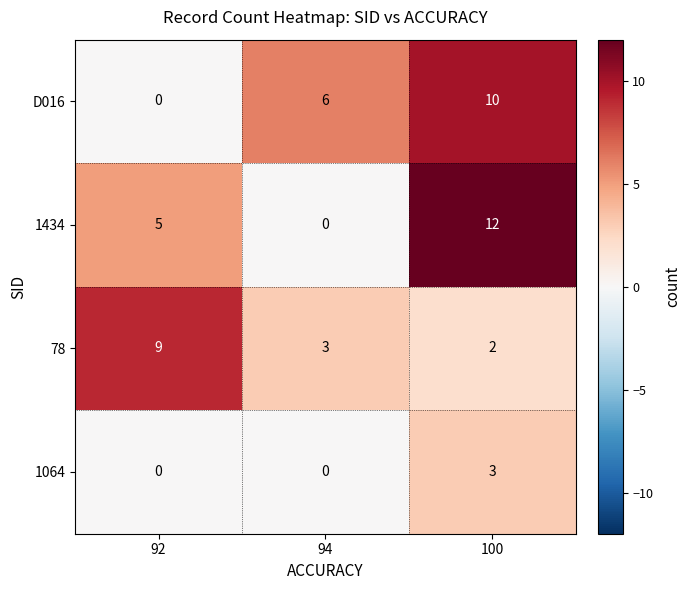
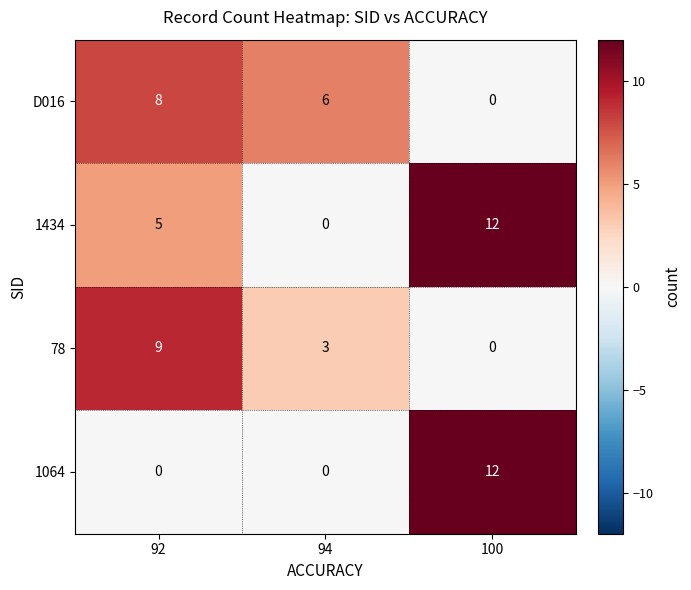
  {
    "D016": {
-     "92": 0,
+     "92": 8,
      "94": 6,
-     "100": 10
+     "100": 0
    },
    "1434": {
      "92": 5,
      "94": 0,
      "100": 12
    },
    "78": {
      "92": 9,
      "94": 3,
-     "100": 2
+     "100": 0
    },
    "1064": {
      "92": 0,
      "94": 0,
-     "100": 3
+     "100": 12
    }
  }
